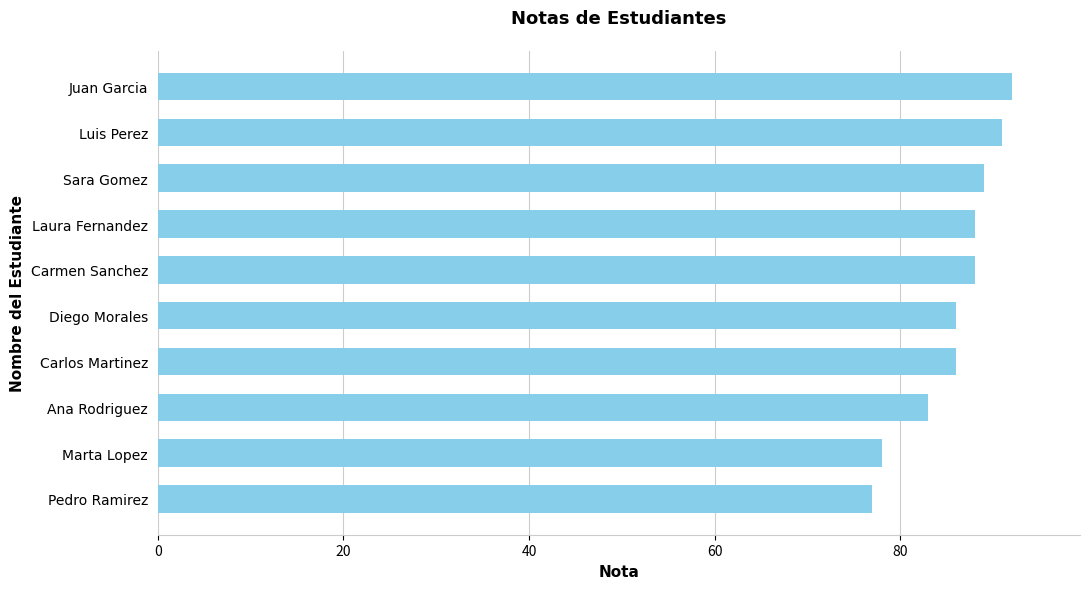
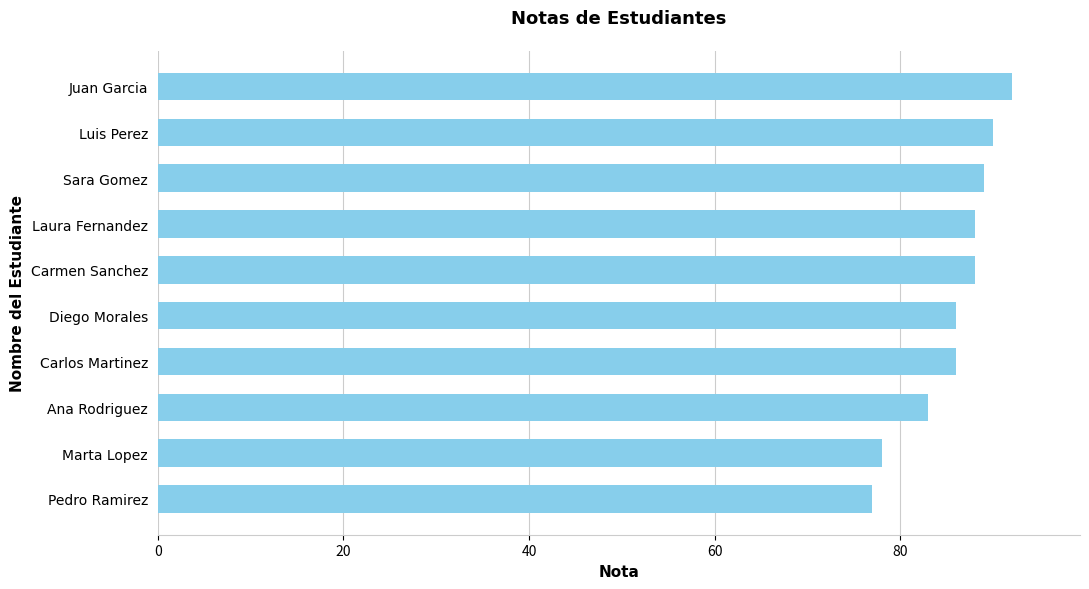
  {
    "Juan Garcia": 92,
-   "Luis Perez": 91,
+   "Luis Perez": 90,
    "Sara Gomez": 89,
    "Laura Fernandez": 88,
    "Carmen Sanchez": 88,
    "Diego Morales": 86,
    "Carlos Martinez": 86,
    "Ana Rodriguez": 83,
    "Marta Lopez": 78,
    "Pedro Ramirez": 77
  }
